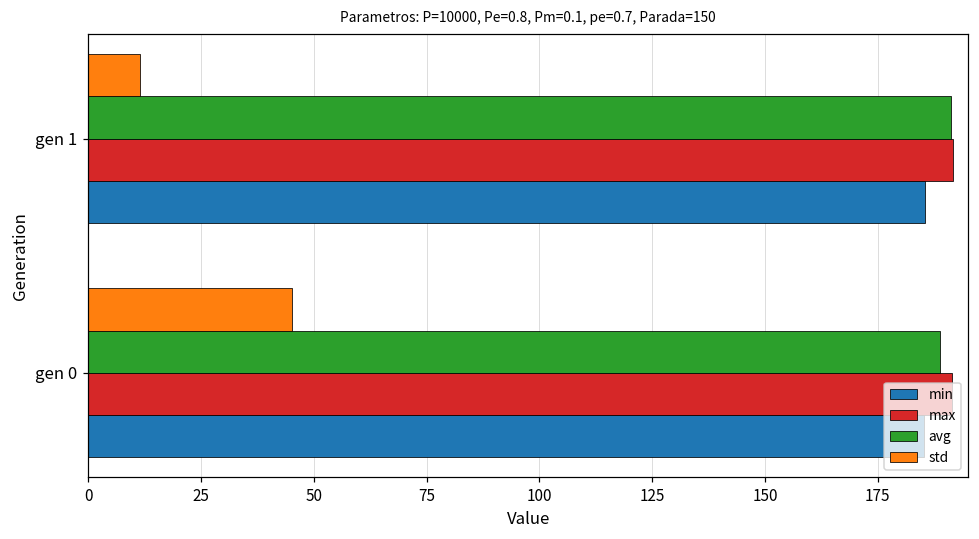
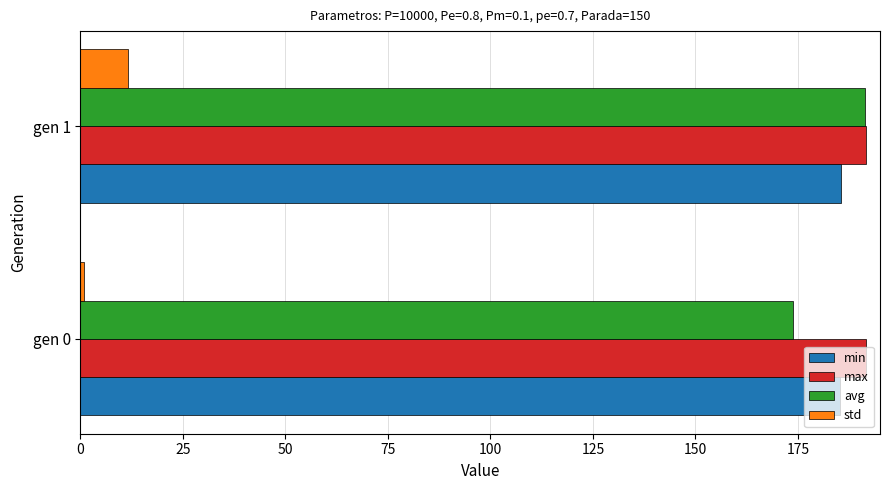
  {
    "min": {
      "gen 1": 185
    },
    "max": {
      "gen 1": 192
    },
    "avg": {
      "gen 1": 191,
-     "gen 0": 189
+     "gen 0": 174
    },
    "std": {
      "gen 1": 12,
-     "gen 0": 45
+     "gen 0": 1
    }
  }
